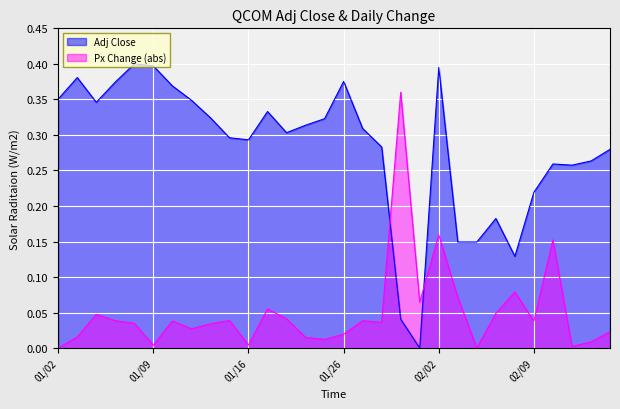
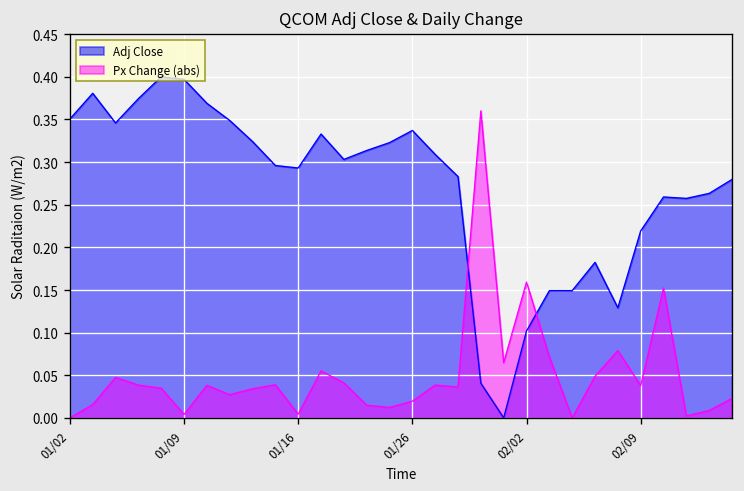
  {
    "Adj Close": {
      "01/02": 0.35,
      "01/16": 0.29,
-     "01/26": 0.38,
-     "02/02": 0.39,
+     "01/26": 0.34,
+     "02/02": 0.10,
      "02/09": 0.22
    },
    "Px Change (abs)": {
      "01/02": 0.00,
      "01/09": 0.00,
      "01/16": 0.00,
      "01/26": 0.02,
      "02/02": 0.16,
      "02/09": 0.04
    }
  }
